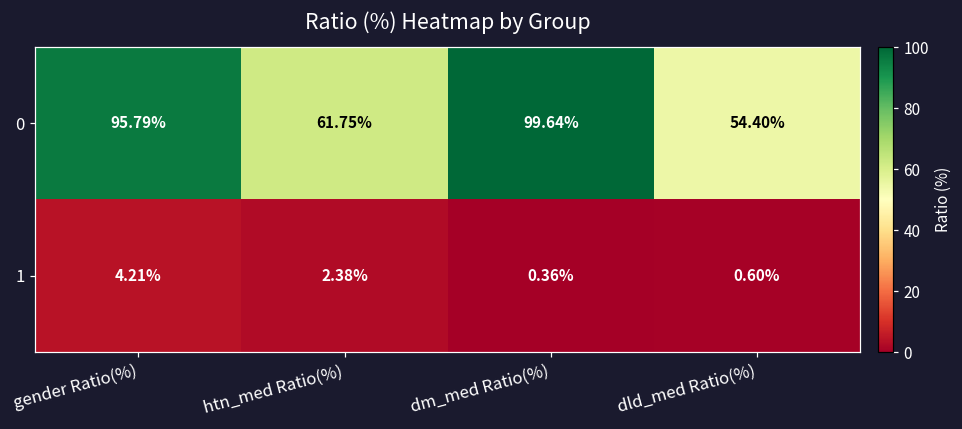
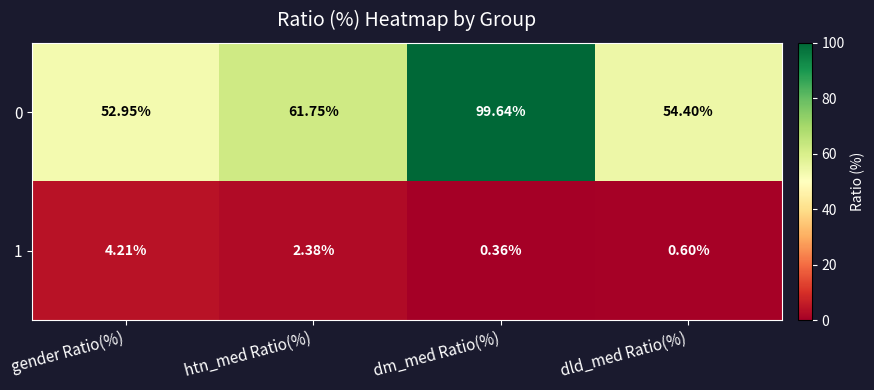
  {
    "0": {
-     "gender Ratio(%)": "95.79%",
+     "gender Ratio(%)": "52.95%",
      "htn_med Ratio(%)": "61.75%",
      "dm_med Ratio(%)": "99.64%",
      "dld_med Ratio(%)": "54.40%"
    },
    "1": {
      "gender Ratio(%)": "4.21%",
      "htn_med Ratio(%)": "2.38%",
      "dm_med Ratio(%)": "0.36%",
      "dld_med Ratio(%)": "0.60%"
    }
  }
